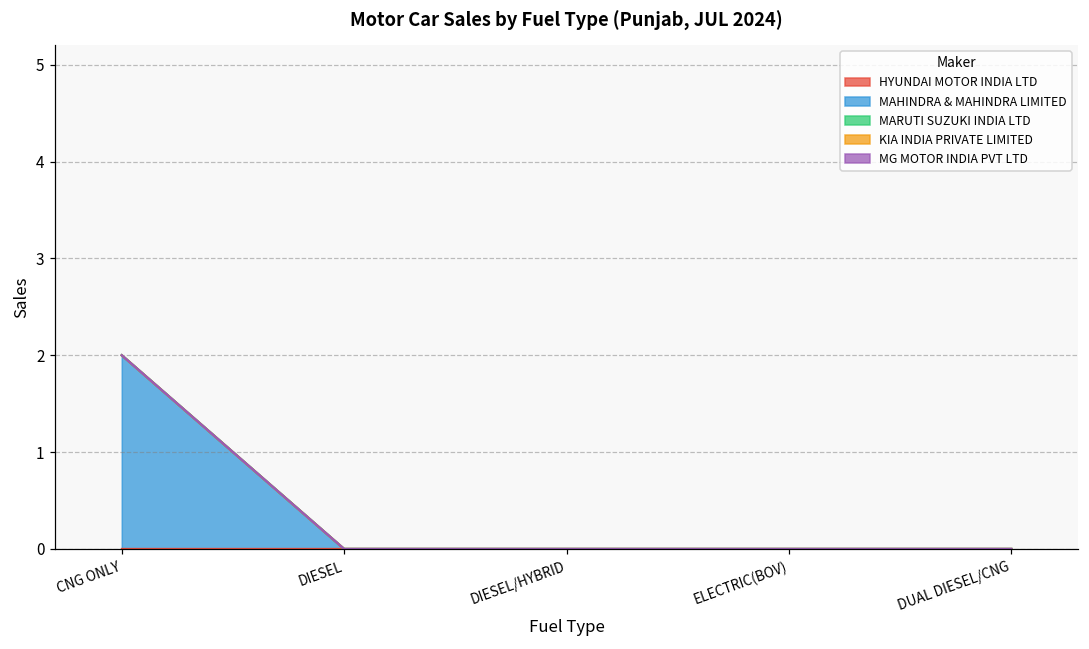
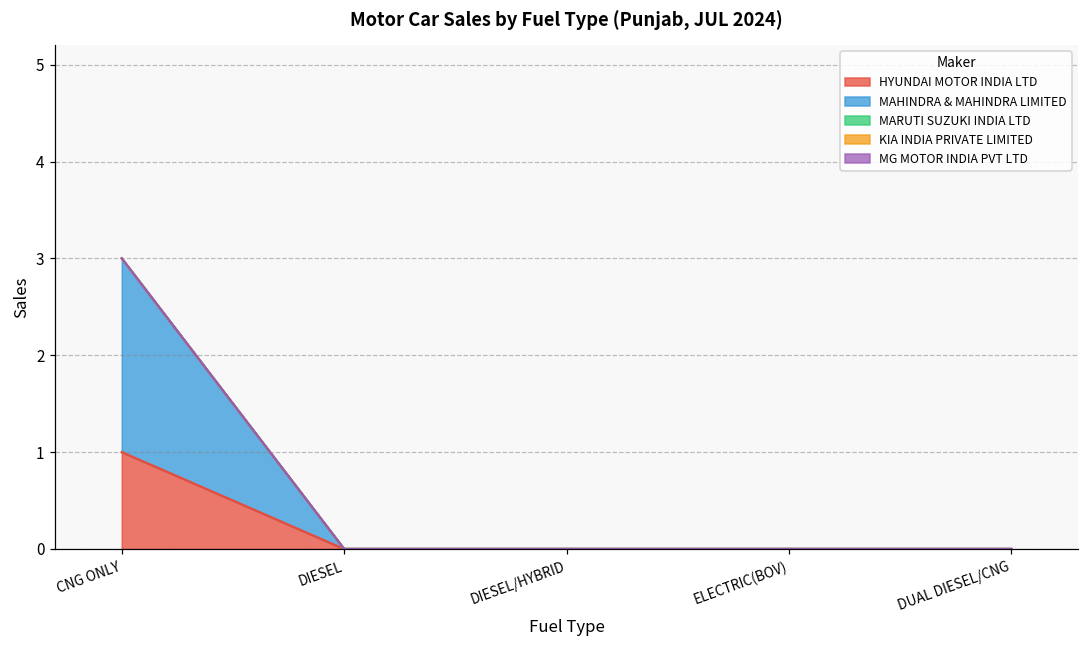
  {
    "HYUNDAI MOTOR INDIA LTD": {
-     "CNG ONLY": 0
+     "CNG ONLY": 1
    }
  }
